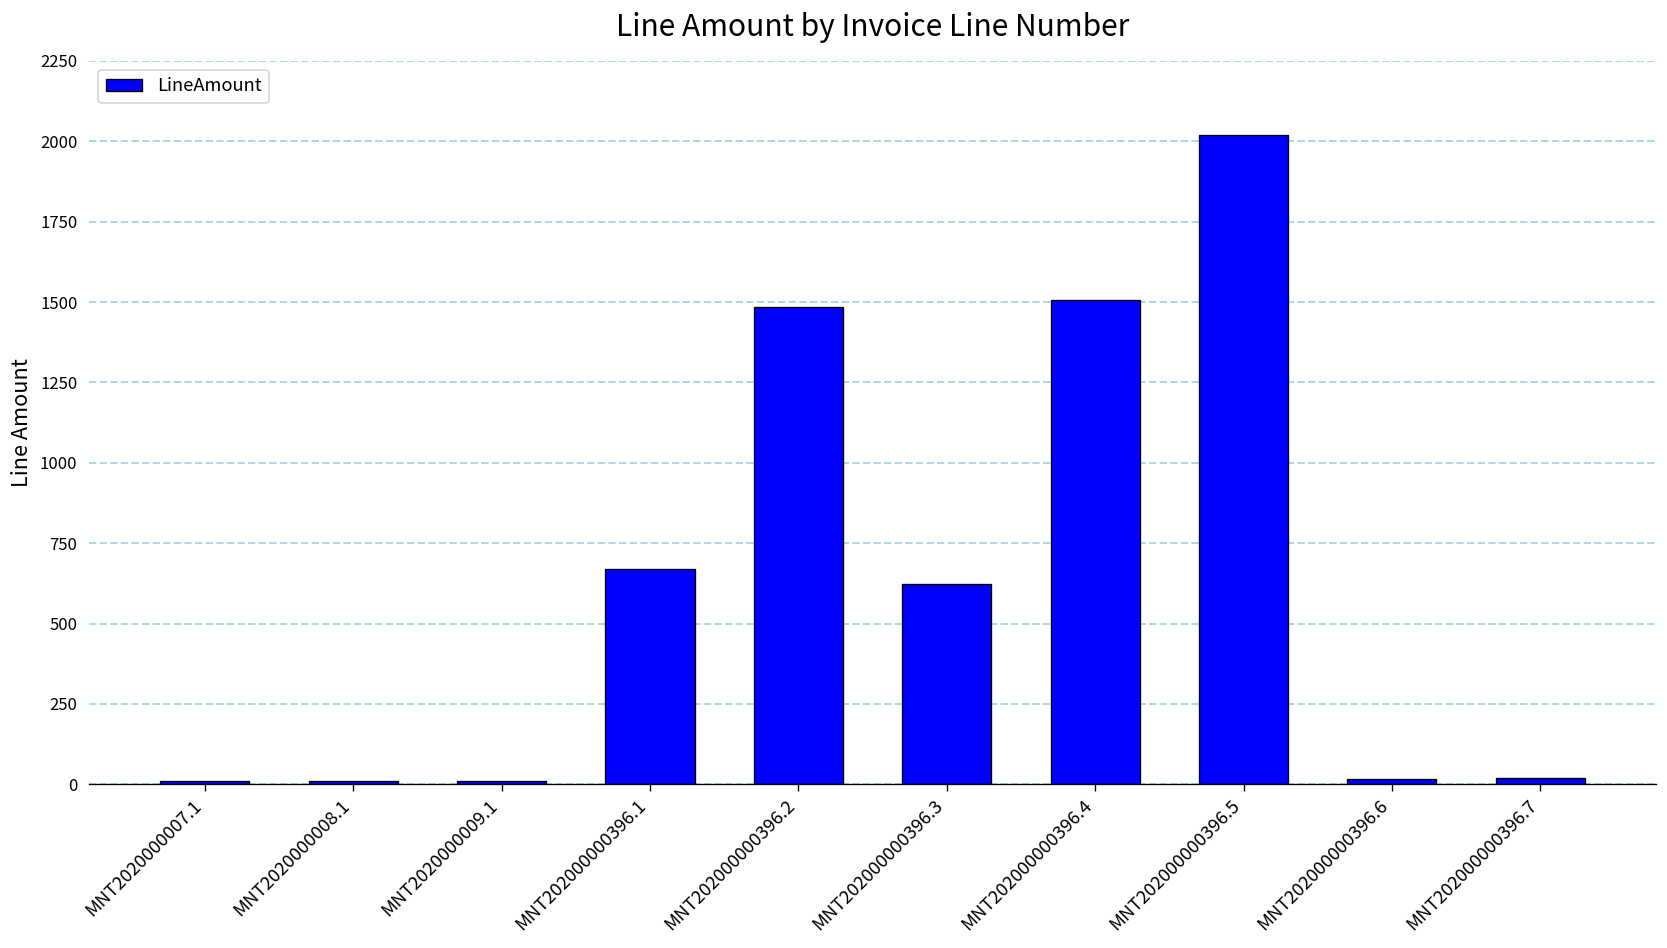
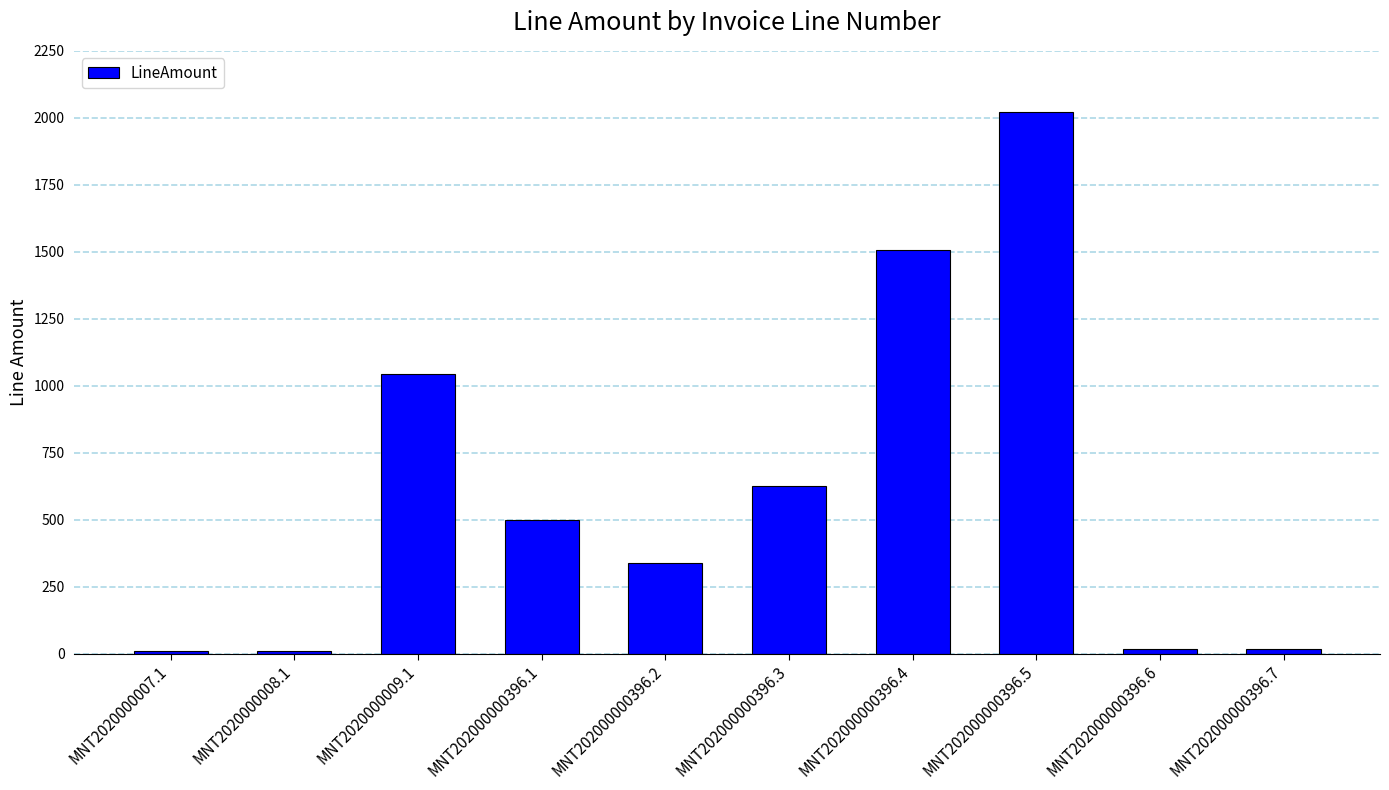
  {
    "MNT2020000007.1": 10,
    "MNT2020000008.1": 10,
-   "MNT2020000009.1": 10,
-   "MNT202000000396.1": 670,
-   "MNT202000000396.2": 1490,
+   "MNT2020000009.1": 1040,
+   "MNT202000000396.1": 500,
+   "MNT202000000396.2": 340,
    "MNT202000000396.3": 620,
    "MNT202000000396.4": 1510,
    "MNT202000000396.5": 2020,
    "MNT202000000396.6": 20,
    "MNT202000000396.7": 20
  }
